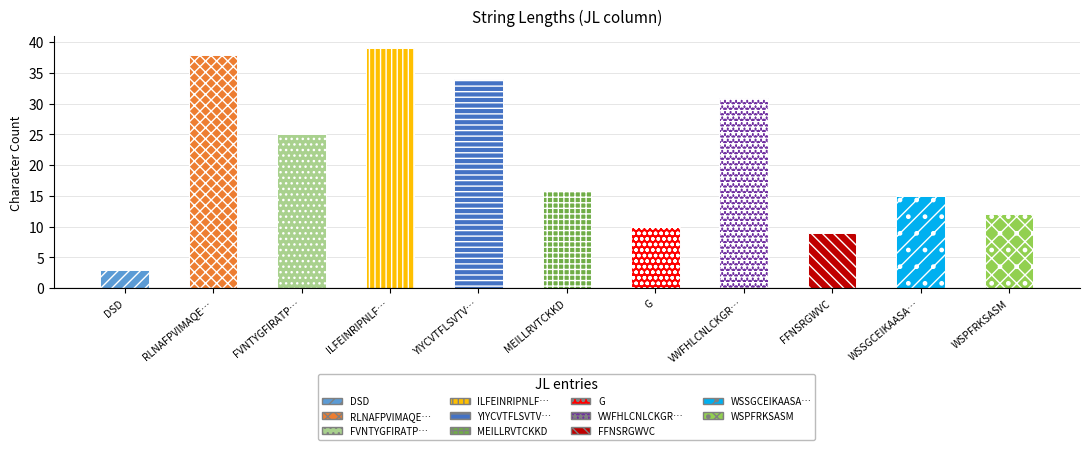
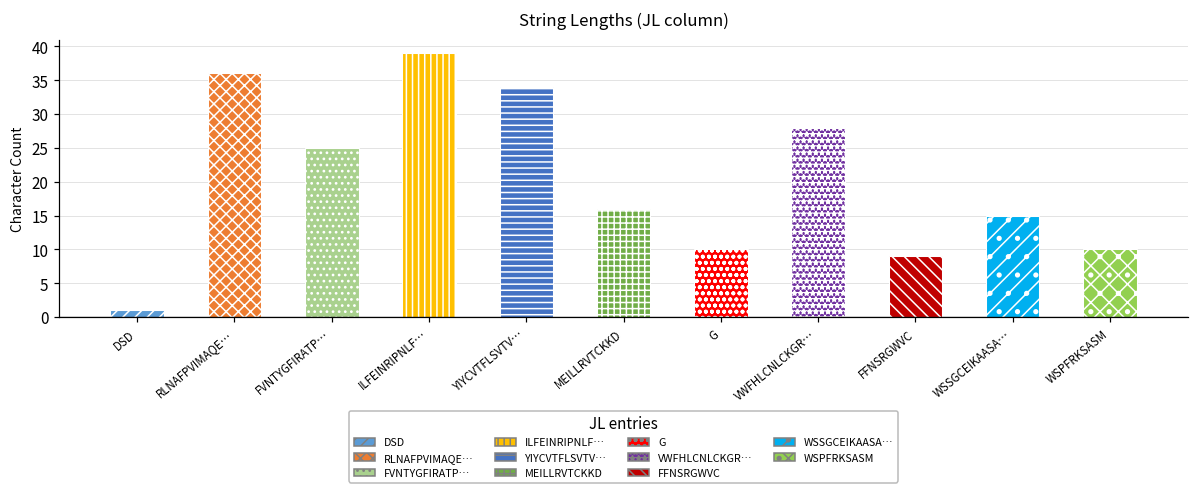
  {
-   "DSD": 3,
-   "RLNAFPVIMAQE…": 38,
+   "DSD": 1,
+   "RLNAFPVIMAQE…": 36,
    "FVNTYGFIRATP…": 25,
    "ILFEINRIPNLF…": 39,
    "YIYCVTFLSVTV…": 34,
    "MEILLRVTCKKD": 16,
    "G": 10,
-   "VWFHLCNLCKGR…": 31,
+   "VWFHLCNLCKGR…": 28,
    "FFNSRGWVC": 9,
    "WSSGCEIKAASA…": 15,
-   "WSPFRKSASM": 12
+   "WSPFRKSASM": 10
  }
